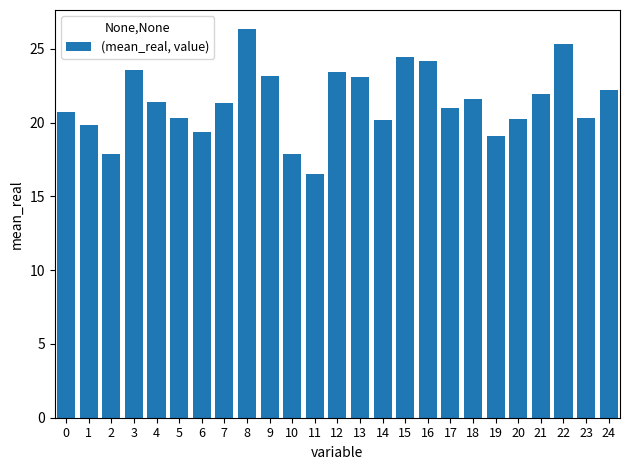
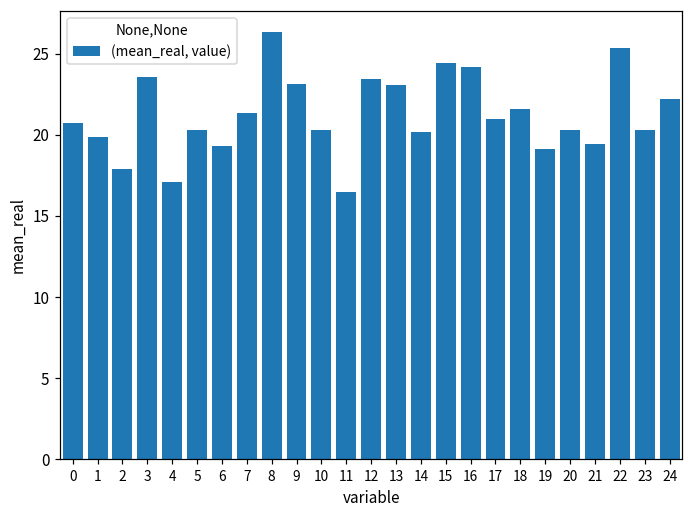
  {
    "0": 20.7,
    "1": 19.8,
    "2": 17.9,
    "3": 23.6,
-   "4": 21.4,
+   "4": 17.1,
    "5": 20.3,
    "6": 19.3,
    "7": 21.3,
    "8": 26.3,
    "9": 23.1,
-   "10": 17.9,
+   "10": 20.3,
    "11": 16.5,
    "12": 23.4,
    "13": 23.1,
    "14": 20.2,
    "15": 24.4,
    "16": 24.2,
    "17": 21.0,
    "18": 21.6,
    "19": 19.1,
    "20": 20.3,
-   "21": 21.9,
+   "21": 19.4,
    "22": 25.3,
    "23": 20.3,
    "24": 22.2
  }
